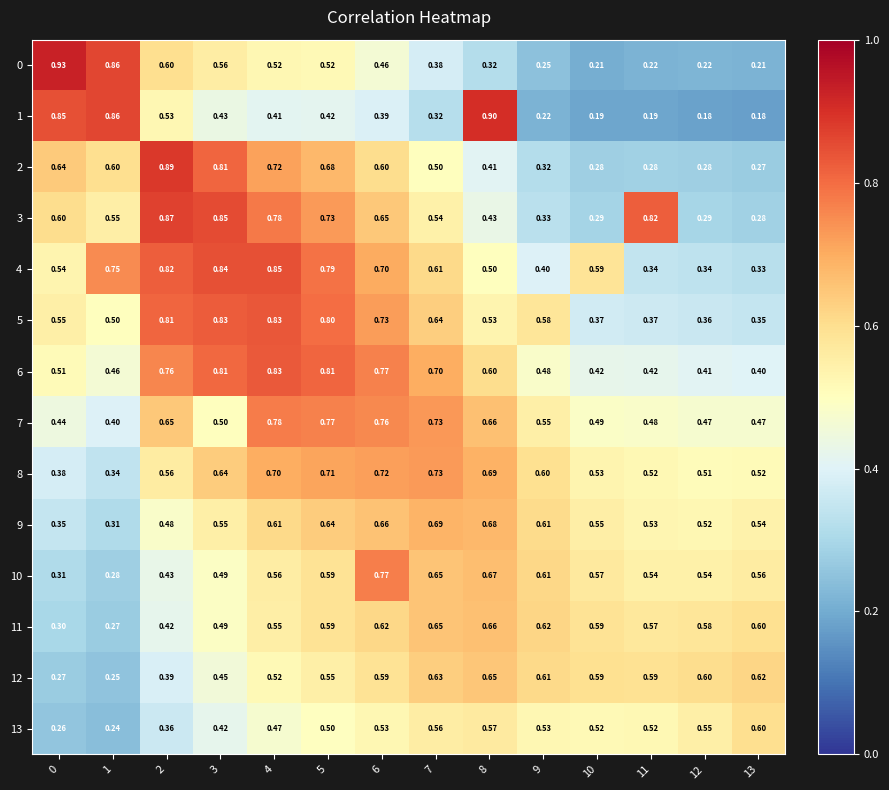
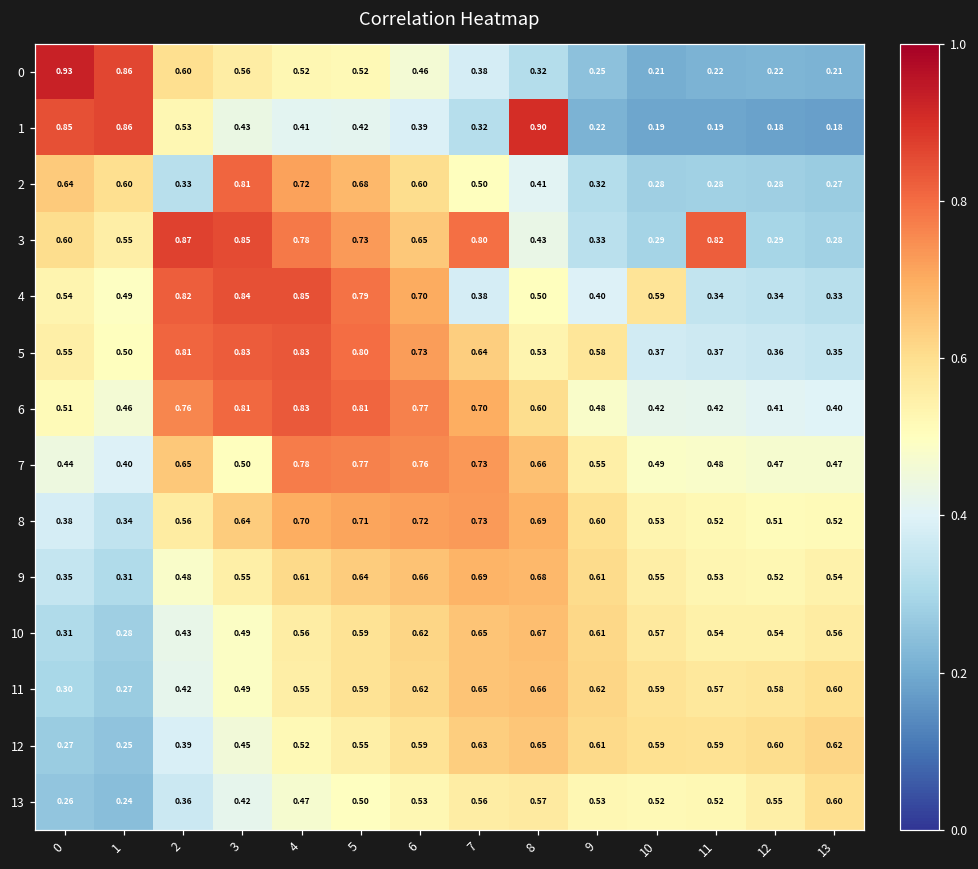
  {
    "0": {
      "0": 0.93,
      "1": 0.86,
      "2": 0.60,
      "3": 0.56,
      "4": 0.52,
      "5": 0.52,
      "6": 0.46,
      "7": 0.38,
      "8": 0.32,
      "9": 0.25,
      "10": 0.21,
      "11": 0.22,
      "12": 0.22,
      "13": 0.21
    },
    "1": {
      "0": 0.85,
      "1": 0.86,
      "2": 0.53,
      "3": 0.43,
      "4": 0.41,
      "5": 0.42,
      "6": 0.39,
      "7": 0.32,
      "8": 0.90,
      "9": 0.22,
      "10": 0.19,
      "11": 0.19,
      "12": 0.18,
      "13": 0.18
    },
    "2": {
      "0": 0.64,
      "1": 0.60,
-     "2": 0.89,
+     "2": 0.33,
      "3": 0.81,
      "4": 0.72,
      "5": 0.68,
      "6": 0.60,
      "7": 0.50,
      "8": 0.41,
      "9": 0.32,
      "10": 0.28,
      "11": 0.28,
      "12": 0.28,
      "13": 0.27
    },
    "3": {
      "0": 0.60,
      "1": 0.55,
      "2": 0.87,
      "3": 0.85,
      "4": 0.78,
      "5": 0.73,
      "6": 0.65,
-     "7": 0.54,
+     "7": 0.80,
      "8": 0.43,
      "9": 0.33,
      "10": 0.29,
      "11": 0.82,
      "12": 0.29,
      "13": 0.28
    },
    "4": {
      "0": 0.54,
-     "1": 0.75,
+     "1": 0.49,
      "2": 0.82,
      "3": 0.84,
      "4": 0.85,
      "5": 0.79,
      "6": 0.70,
-     "7": 0.61,
+     "7": 0.38,
      "8": 0.50,
      "9": 0.40,
      "10": 0.59,
      "11": 0.34,
      "12": 0.34,
      "13": 0.33
    },
    "5": {
      "0": 0.55,
      "1": 0.50,
      "2": 0.81,
      "3": 0.83,
      "4": 0.83,
      "5": 0.80,
      "6": 0.73,
      "7": 0.64,
      "8": 0.53,
      "9": 0.58,
      "10": 0.37,
      "11": 0.37,
      "12": 0.36,
      "13": 0.35
    },
    "6": {
      "0": 0.51,
      "1": 0.46,
      "2": 0.76,
      "3": 0.81,
      "4": 0.83,
      "5": 0.81,
      "6": 0.77,
      "7": 0.70,
      "8": 0.60,
      "9": 0.48,
      "10": 0.42,
      "11": 0.42,
      "12": 0.41,
      "13": 0.40
    },
    "7": {
      "0": 0.44,
      "1": 0.40,
      "2": 0.65,
      "3": 0.50,
      "4": 0.78,
      "5": 0.77,
      "6": 0.76,
      "7": 0.73,
      "8": 0.66,
      "9": 0.55,
      "10": 0.49,
      "11": 0.48,
      "12": 0.47,
      "13": 0.47
    },
    "8": {
      "0": 0.38,
      "1": 0.34,
      "2": 0.56,
      "3": 0.64,
      "4": 0.70,
      "5": 0.71,
      "6": 0.72,
      "7": 0.73,
      "8": 0.69,
      "9": 0.60,
      "10": 0.53,
      "11": 0.52,
      "12": 0.51,
      "13": 0.52
    },
    "9": {
      "0": 0.35,
      "1": 0.31,
      "2": 0.48,
      "3": 0.55,
      "4": 0.61,
      "5": 0.64,
      "6": 0.66,
      "7": 0.69,
      "8": 0.68,
      "9": 0.61,
      "10": 0.55,
      "11": 0.53,
      "12": 0.52,
      "13": 0.54
    },
    "10": {
      "0": 0.31,
      "1": 0.28,
      "2": 0.43,
      "3": 0.49,
      "4": 0.56,
      "5": 0.59,
-     "6": 0.77,
+     "6": 0.62,
      "7": 0.65,
      "8": 0.67,
      "9": 0.61,
      "10": 0.57,
      "11": 0.54,
      "12": 0.54,
      "13": 0.56
    },
    "11": {
      "0": 0.30,
      "1": 0.27,
      "2": 0.42,
      "3": 0.49,
      "4": 0.55,
      "5": 0.59,
      "6": 0.62,
      "7": 0.65,
      "8": 0.66,
      "9": 0.62,
      "10": 0.59,
      "11": 0.57,
      "12": 0.58,
      "13": 0.60
    },
    "12": {
      "0": 0.27,
      "1": 0.25,
      "2": 0.39,
      "3": 0.45,
      "4": 0.52,
      "5": 0.55,
      "6": 0.59,
      "7": 0.63,
      "8": 0.65,
      "9": 0.61,
      "10": 0.59,
      "11": 0.59,
      "12": 0.60,
      "13": 0.62
    },
    "13": {
      "0": 0.26,
      "1": 0.24,
      "2": 0.36,
      "3": 0.42,
      "4": 0.47,
      "5": 0.50,
      "6": 0.53,
      "7": 0.56,
      "8": 0.57,
      "9": 0.53,
      "10": 0.52,
      "11": 0.52,
      "12": 0.55,
      "13": 0.60
    }
  }
